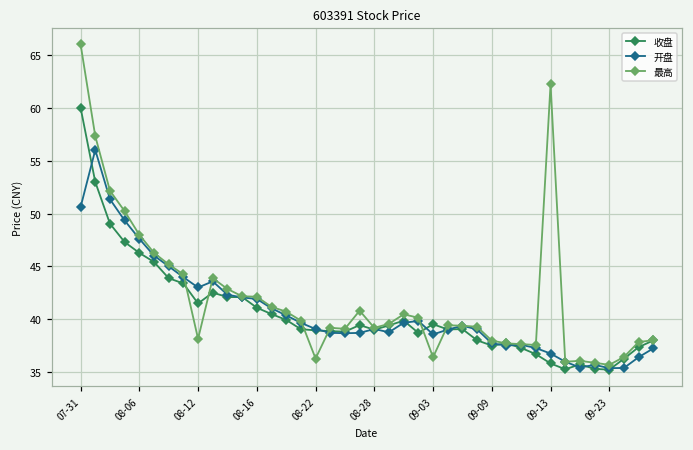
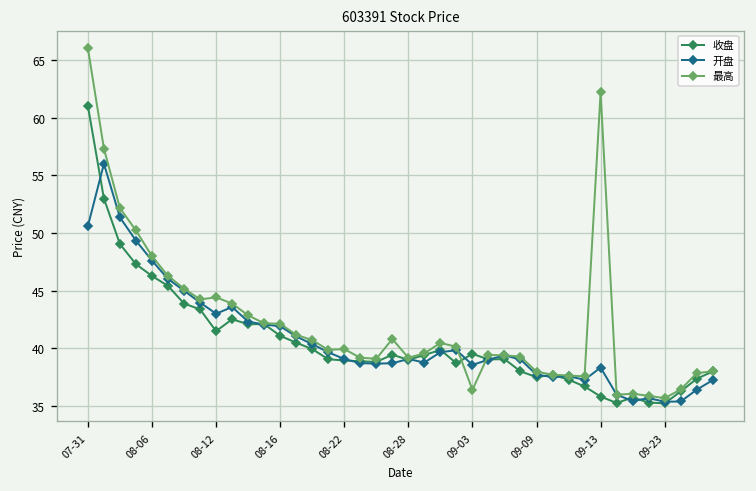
  {
    "收盘": {
-     "07-31": 60,
+     "07-31": 61,
      "08-06": 46,
      "08-12": 42,
      "08-16": 41,
      "09-03": 40,
      "09-13": 36
    },
    "开盘": {
      "07-31": 51,
      "08-06": 48,
      "08-12": 43,
      "09-03": 39,
-     "09-13": 37
+     "09-13": 38
    },
    "最高": {
      "07-31": 66,
      "08-06": 48,
-     "08-12": 38,
-     "08-22": 36,
+     "08-12": 44,
+     "08-22": 40,
      "09-03": 36,
      "09-13": 62,
      "09-23": 36
    }
  }
